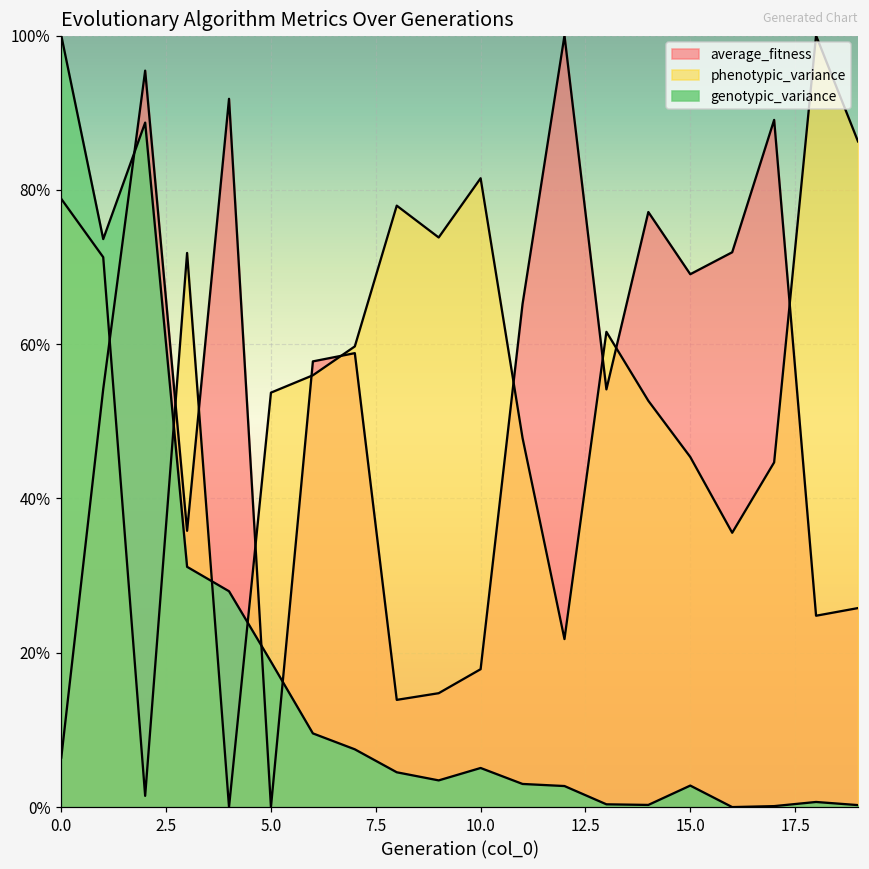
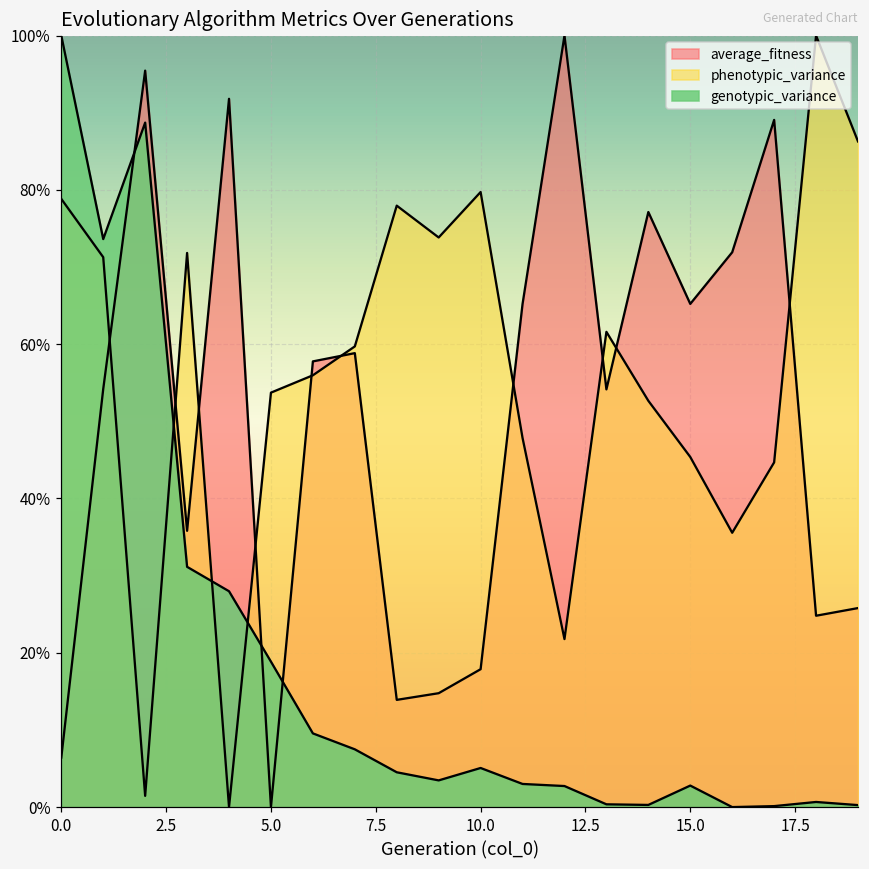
  {
    "average_fitness": {
      "0.0": "6%",
      "5.0": "0%",
      "10.0": "18%",
-     "15.0": "69%"
+     "15.0": "65%"
    },
    "phenotypic_variance": {
      "0.0": "79%",
      "5.0": "54%",
-     "10.0": "82%",
+     "10.0": "80%",
      "15.0": "45%"
    },
    "genotypic_variance": {
      "0.0": "100%",
      "5.0": "19%",
      "10.0": "5%",
      "15.0": "3%"
    }
  }
